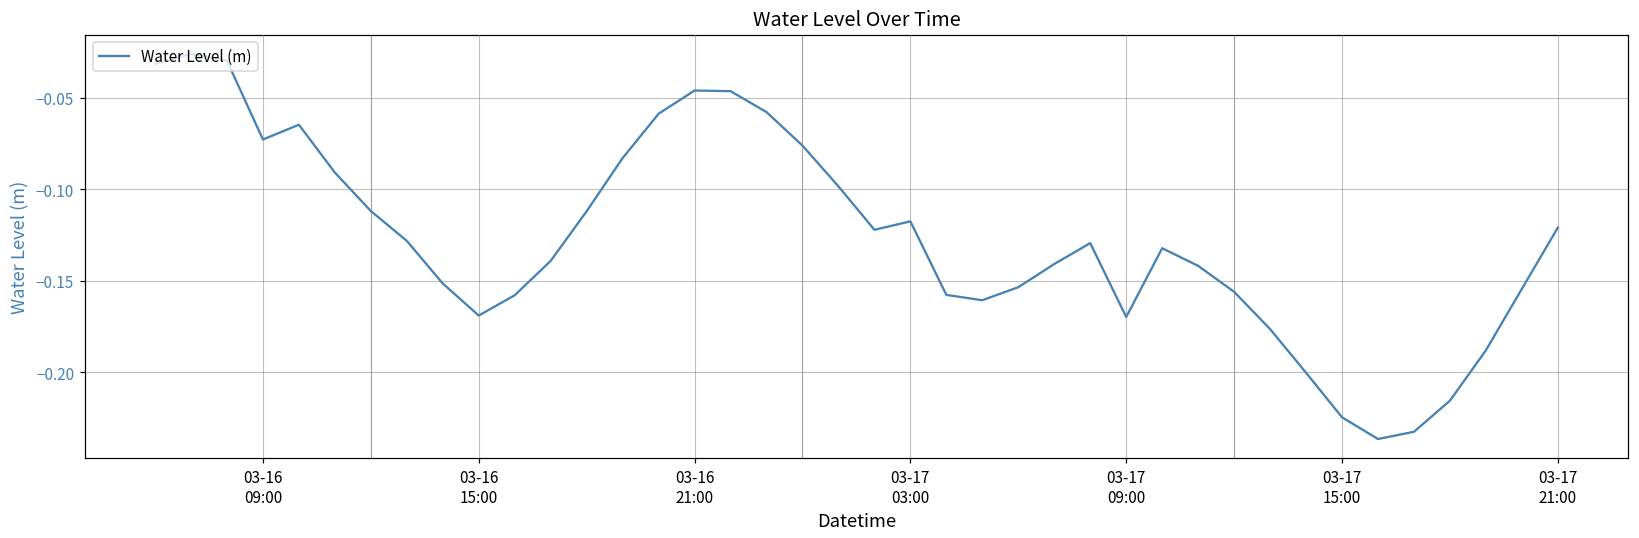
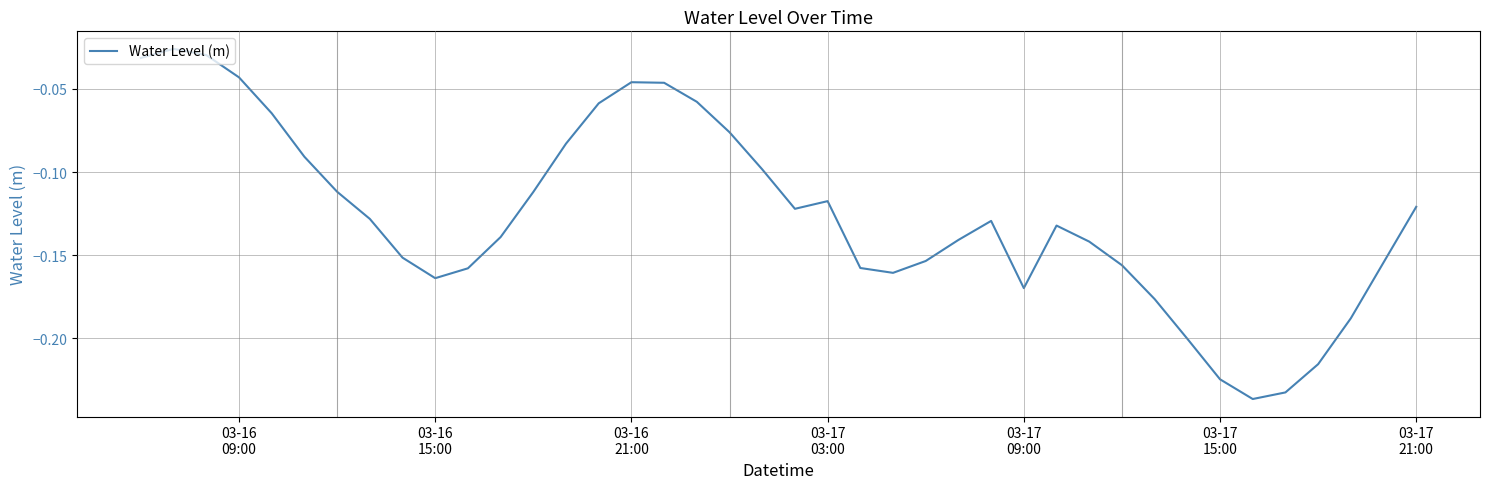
  {
-   "03-16 09:00": -0.073,
-   "03-16 15:00": -0.169,
+   "03-16 09:00": -0.043,
+   "03-16 15:00": -0.164,
    "03-16 21:00": -0.046,
    "03-17 03:00": -0.117,
    "03-17 09:00": -0.170,
    "03-17 15:00": -0.225,
    "03-17 21:00": -0.121
  }
